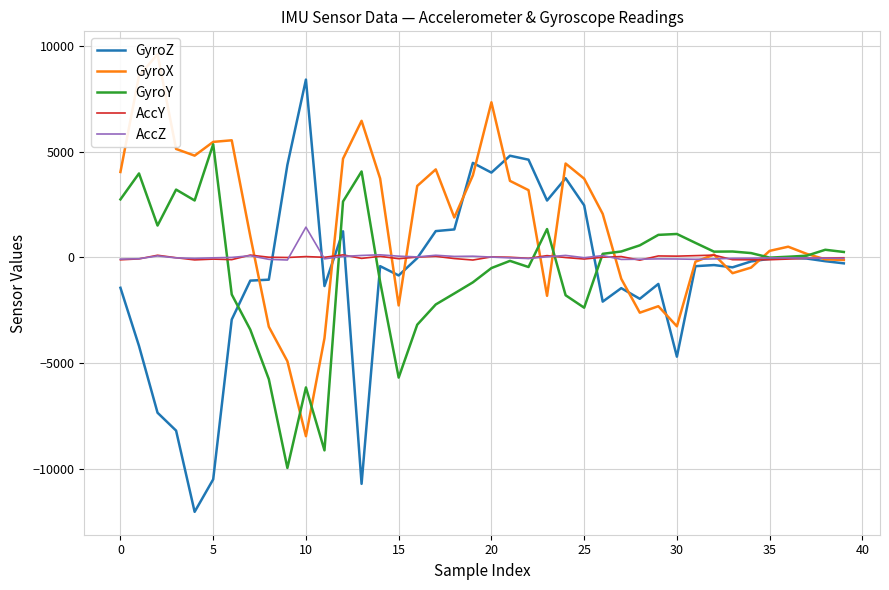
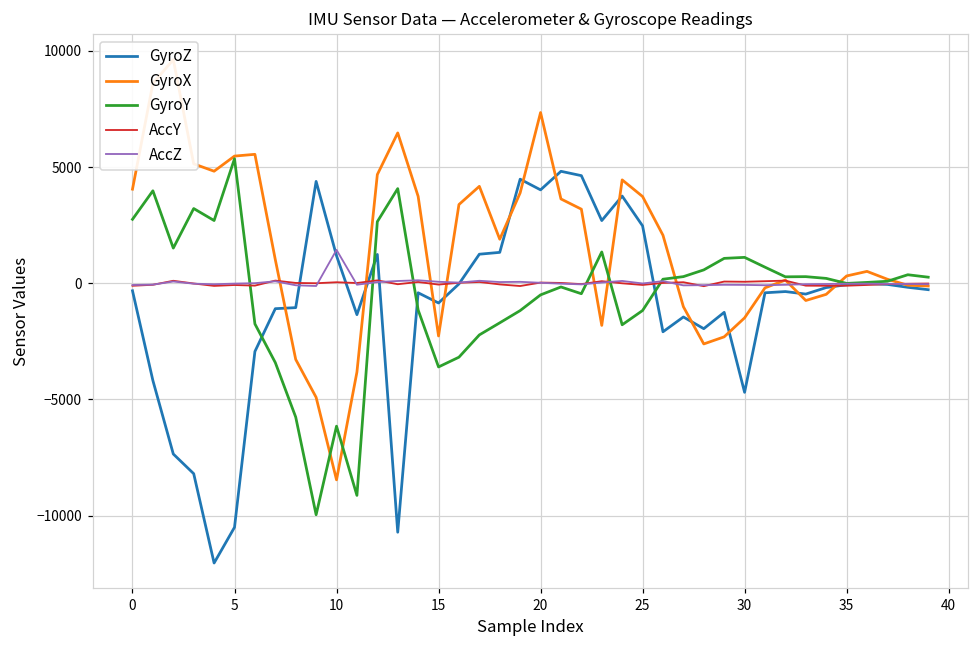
  {
    "GyroZ": {
-     "0": -1400,
+     "0": -300,
      "5": -10500,
-     "10": 8400,
+     "10": 1200,
      "15": -900,
      "20": 4000,
      "25": 2500,
      "30": -4700
    },
    "GyroX": {
      "0": 4100,
      "10": -8500,
      "15": -2300,
      "20": 7300,
      "25": 3700,
-     "30": -3300,
+     "30": -1500,
      "35": 300
    },
    "GyroY": {
      "0": 2800,
      "10": -6200,
-     "15": -5700,
+     "15": -3600,
      "20": -500,
-     "25": -2400,
+     "25": -1200,
      "30": 1100
    },
    "AccY": {
      "10": 0,
      "30": 100
    },
    "AccZ": {
      "10": 1400,
      "30": -100
    }
  }
